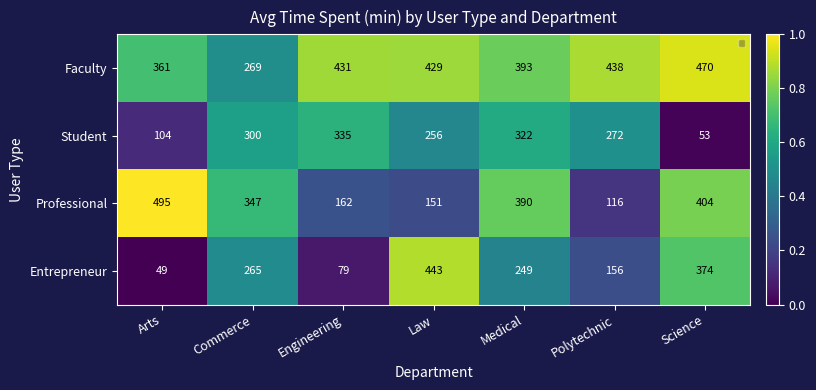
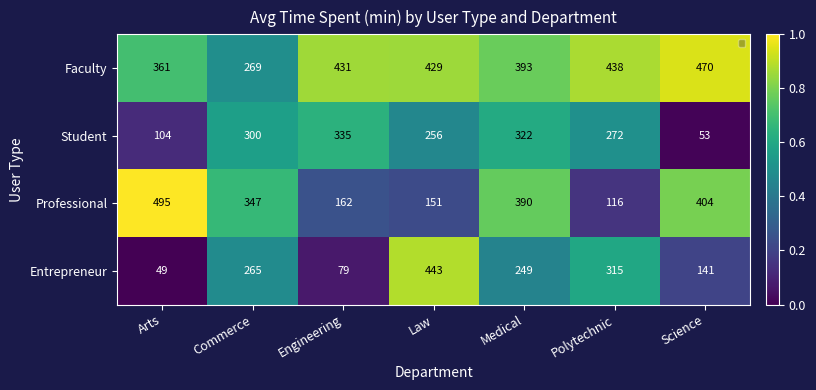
  {
    "Faculty": {
      "Arts": 361,
      "Commerce": 269,
      "Engineering": 431,
      "Law": 429,
      "Medical": 393,
      "Polytechnic": 438,
      "Science": 470
    },
    "Student": {
      "Arts": 104,
      "Commerce": 300,
      "Engineering": 335,
      "Law": 256,
      "Medical": 322,
      "Polytechnic": 272,
      "Science": 53
    },
    "Professional": {
      "Arts": 495,
      "Commerce": 347,
      "Engineering": 162,
      "Law": 151,
      "Medical": 390,
      "Polytechnic": 116,
      "Science": 404
    },
    "Entrepreneur": {
      "Arts": 49,
      "Commerce": 265,
      "Engineering": 79,
      "Law": 443,
      "Medical": 249,
-     "Polytechnic": 156,
-     "Science": 374
+     "Polytechnic": 315,
+     "Science": 141
    }
  }
